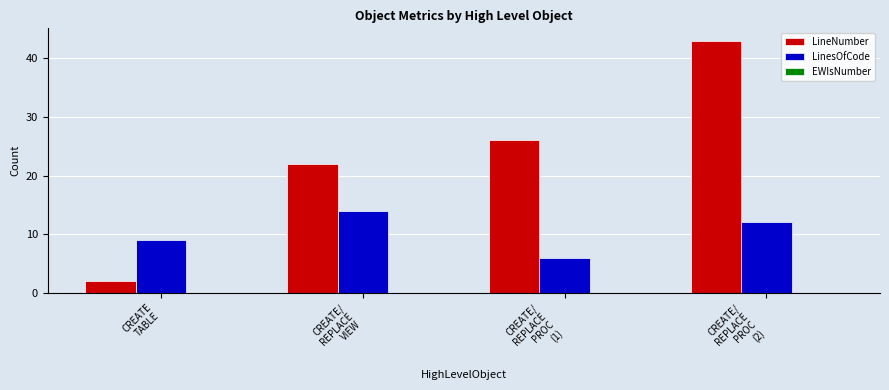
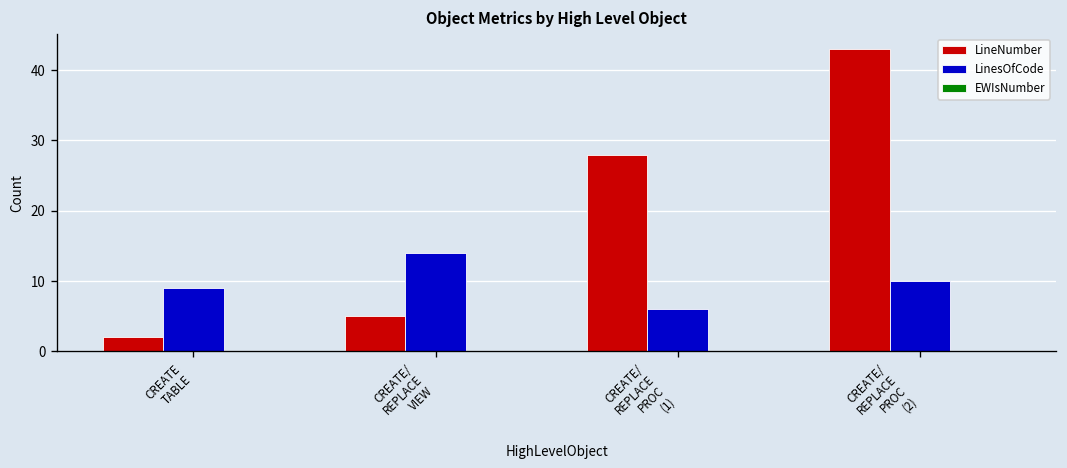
  {
    "LineNumber": {
      "CREATE TABLE": 2,
-     "CREATE/ REPLACE VIEW": 22,
-     "CREATE/ REPLACE PROC (1)": 26,
+     "CREATE/ REPLACE VIEW": 5,
+     "CREATE/ REPLACE PROC (1)": 28,
      "CREATE/ REPLACE PROC (2)": 43
    },
    "LinesOfCode": {
      "CREATE TABLE": 9,
      "CREATE/ REPLACE VIEW": 14,
      "CREATE/ REPLACE PROC (1)": 6,
-     "CREATE/ REPLACE PROC (2)": 12
+     "CREATE/ REPLACE PROC (2)": 10
    },
    "EWIsNumber": {
      "CREATE TABLE": 0,
      "CREATE/ REPLACE VIEW": 0,
      "CREATE/ REPLACE PROC (1)": 0,
      "CREATE/ REPLACE PROC (2)": 0
    }
  }
